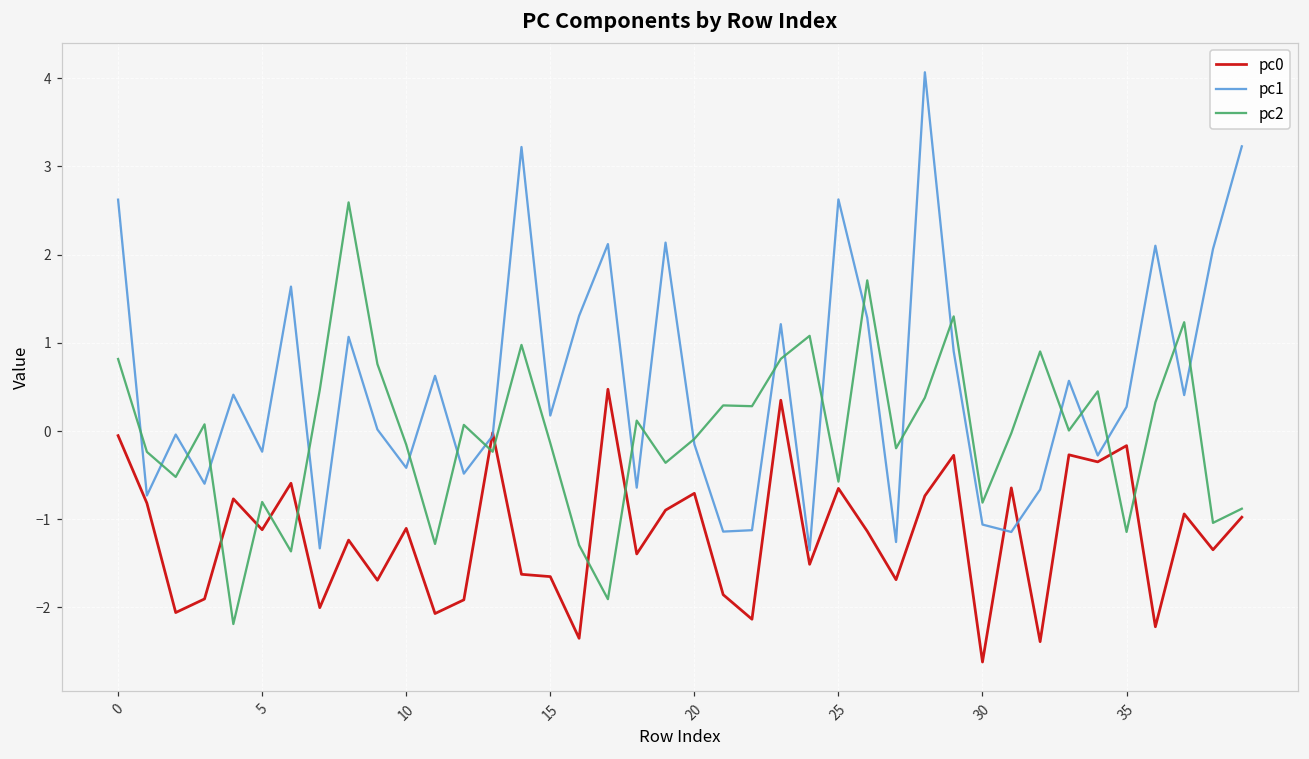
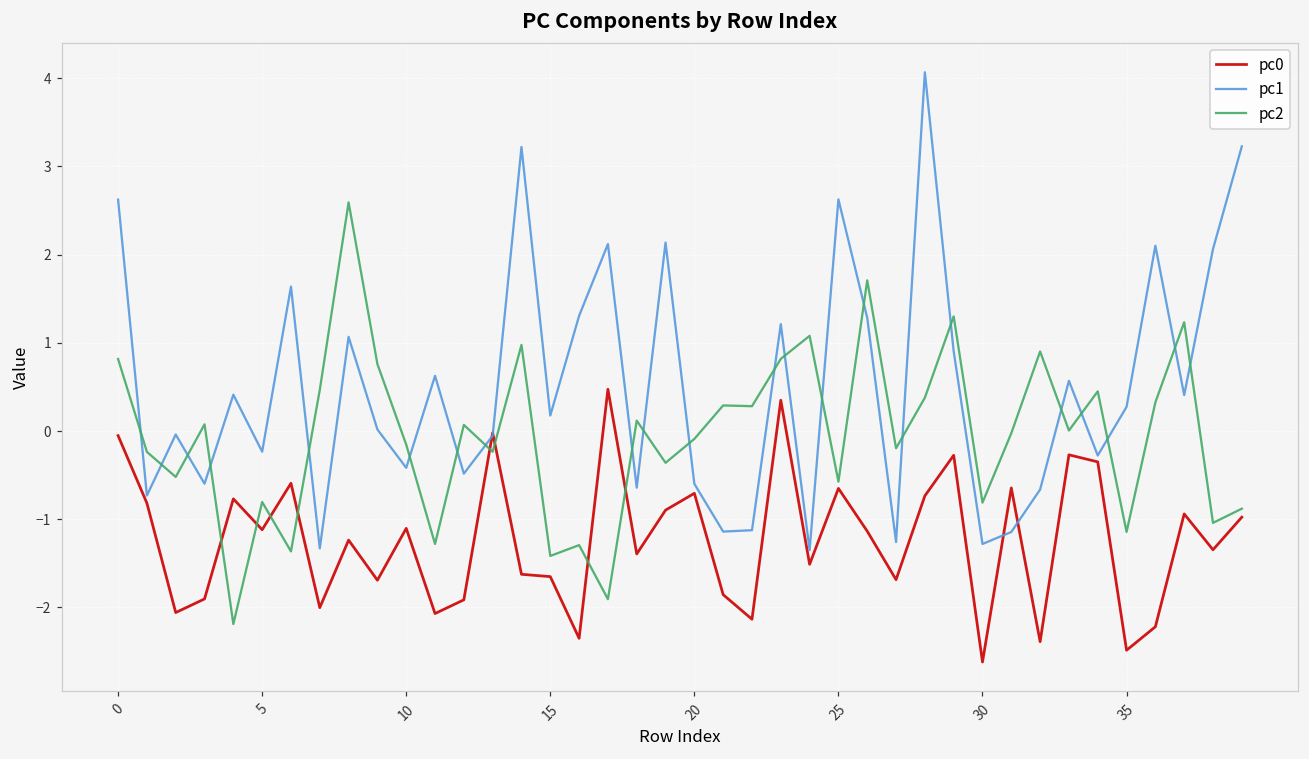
  {
    "pc0": {
      "0": -0.1,
      "5": -1.1,
      "10": -1.1,
      "15": -1.7,
      "20": -0.7,
      "25": -0.6,
      "30": -2.6,
-     "35": -0.2
+     "35": -2.5
    },
    "pc1": {
      "0": 2.6,
      "5": -0.2,
      "10": -0.4,
      "15": 0.2,
-     "20": -0.1,
+     "20": -0.6,
      "25": 2.6,
-     "30": -1.1,
+     "30": -1.3,
      "35": 0.3
    },
    "pc2": {
      "0": 0.8,
      "5": -0.8,
      "10": -0.2,
-     "15": -0.1,
+     "15": -1.4,
      "20": -0.1,
      "25": -0.6,
      "30": -0.8,
      "35": -1.1
    }
  }
